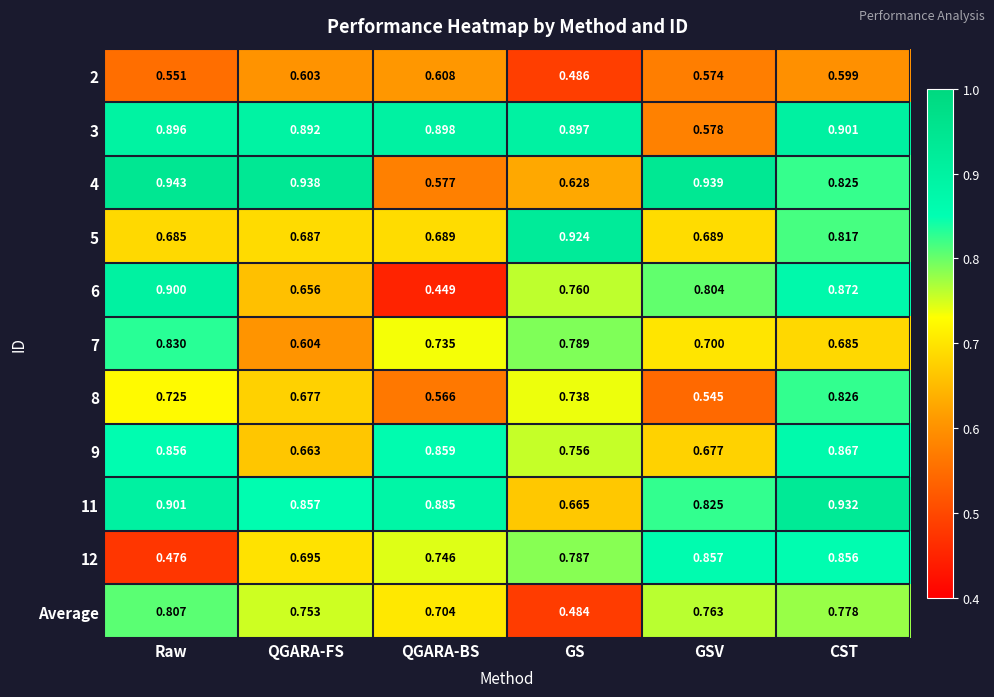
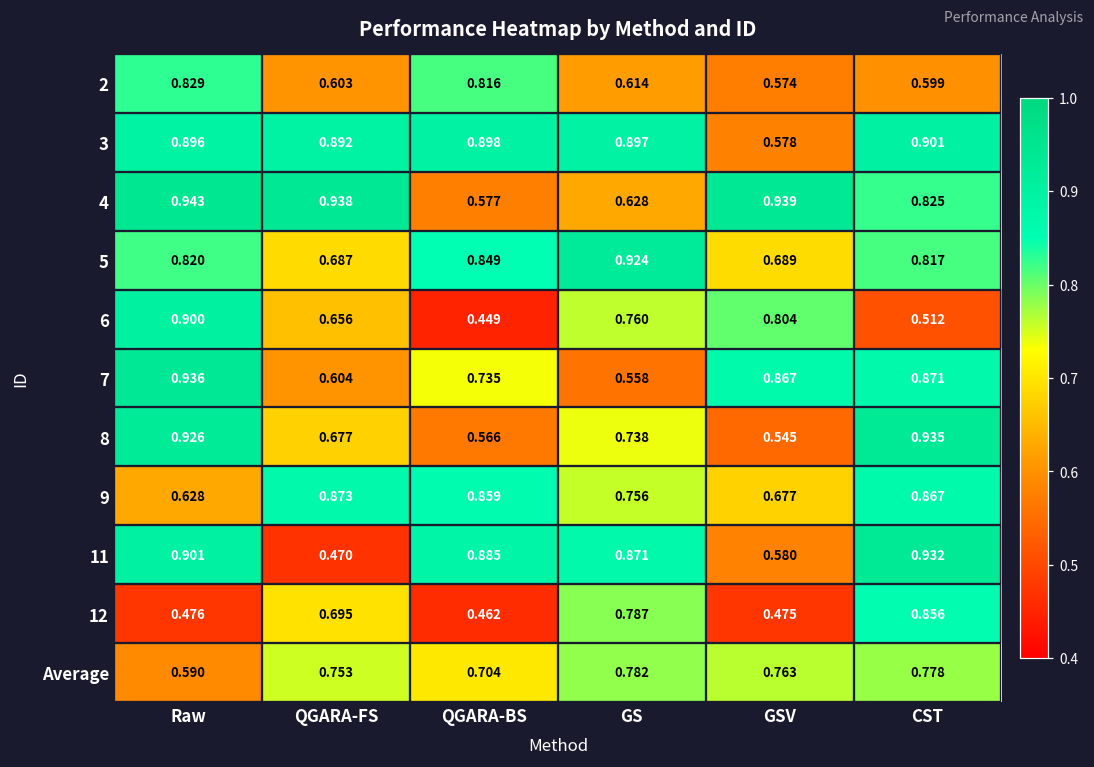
  {
    "2": {
-     "Raw": 0.551,
+     "Raw": 0.829,
      "QGARA-FS": 0.603,
-     "QGARA-BS": 0.608,
-     "GS": 0.486,
+     "QGARA-BS": 0.816,
+     "GS": 0.614,
      "GSV": 0.574,
      "CST": 0.599
    },
    "3": {
      "Raw": 0.896,
      "QGARA-FS": 0.892,
      "QGARA-BS": 0.898,
      "GS": 0.897,
      "GSV": 0.578,
      "CST": 0.901
    },
    "4": {
      "Raw": 0.943,
      "QGARA-FS": 0.938,
      "QGARA-BS": 0.577,
      "GS": 0.628,
      "GSV": 0.939,
      "CST": 0.825
    },
    "5": {
-     "Raw": 0.685,
+     "Raw": 0.820,
      "QGARA-FS": 0.687,
-     "QGARA-BS": 0.689,
+     "QGARA-BS": 0.849,
      "GS": 0.924,
      "GSV": 0.689,
      "CST": 0.817
    },
    "6": {
      "Raw": 0.900,
      "QGARA-FS": 0.656,
      "QGARA-BS": 0.449,
      "GS": 0.760,
      "GSV": 0.804,
-     "CST": 0.872
+     "CST": 0.512
    },
    "7": {
-     "Raw": 0.830,
+     "Raw": 0.936,
      "QGARA-FS": 0.604,
      "QGARA-BS": 0.735,
-     "GS": 0.789,
-     "GSV": 0.700,
-     "CST": 0.685
+     "GS": 0.558,
+     "GSV": 0.867,
+     "CST": 0.871
    },
    "8": {
-     "Raw": 0.725,
+     "Raw": 0.926,
      "QGARA-FS": 0.677,
      "QGARA-BS": 0.566,
      "GS": 0.738,
      "GSV": 0.545,
-     "CST": 0.826
+     "CST": 0.935
    },
    "9": {
-     "Raw": 0.856,
-     "QGARA-FS": 0.663,
+     "Raw": 0.628,
+     "QGARA-FS": 0.873,
      "QGARA-BS": 0.859,
      "GS": 0.756,
      "GSV": 0.677,
      "CST": 0.867
    },
    "11": {
      "Raw": 0.901,
-     "QGARA-FS": 0.857,
+     "QGARA-FS": 0.470,
      "QGARA-BS": 0.885,
-     "GS": 0.665,
-     "GSV": 0.825,
+     "GS": 0.871,
+     "GSV": 0.580,
      "CST": 0.932
    },
    "12": {
      "Raw": 0.476,
      "QGARA-FS": 0.695,
-     "QGARA-BS": 0.746,
+     "QGARA-BS": 0.462,
      "GS": 0.787,
-     "GSV": 0.857,
+     "GSV": 0.475,
      "CST": 0.856
    },
    "Average": {
-     "Raw": 0.807,
+     "Raw": 0.590,
      "QGARA-FS": 0.753,
      "QGARA-BS": 0.704,
-     "GS": 0.484,
+     "GS": 0.782,
      "GSV": 0.763,
      "CST": 0.778
    }
  }
